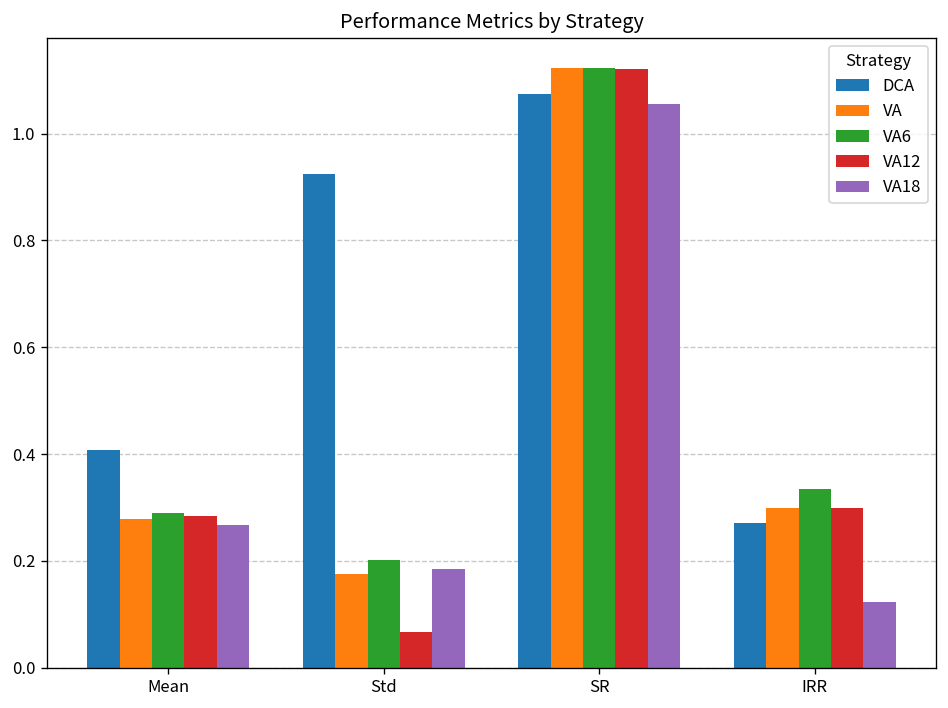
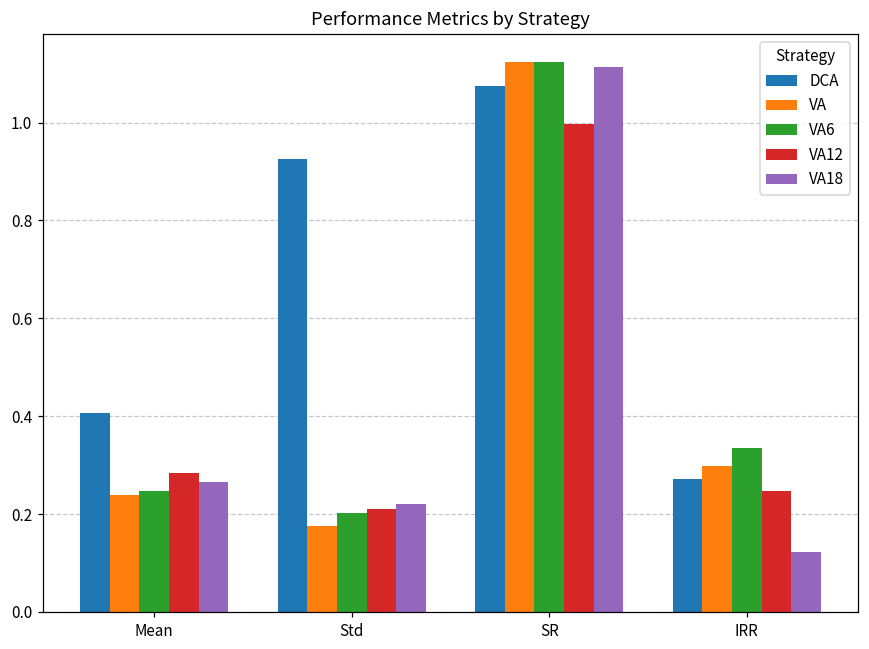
  {
    "DCA": {
      "Mean": 0.41,
      "Std": 0.92,
      "SR": 1.08,
      "IRR": 0.27
    },
    "VA": {
-     "Mean": 0.28,
+     "Mean": 0.24,
      "Std": 0.17,
      "SR": 1.12,
      "IRR": 0.30
    },
    "VA6": {
-     "Mean": 0.29,
+     "Mean": 0.25,
      "Std": 0.20,
      "SR": 1.12,
      "IRR": 0.33
    },
    "VA12": {
      "Mean": 0.28,
-     "Std": 0.07,
-     "SR": 1.12,
-     "IRR": 0.30
+     "Std": 0.21,
+     "SR": 1.00,
+     "IRR": 0.25
    },
    "VA18": {
      "Mean": 0.27,
-     "Std": 0.19,
-     "SR": 1.06,
+     "Std": 0.22,
+     "SR": 1.11,
      "IRR": 0.12
    }
  }
